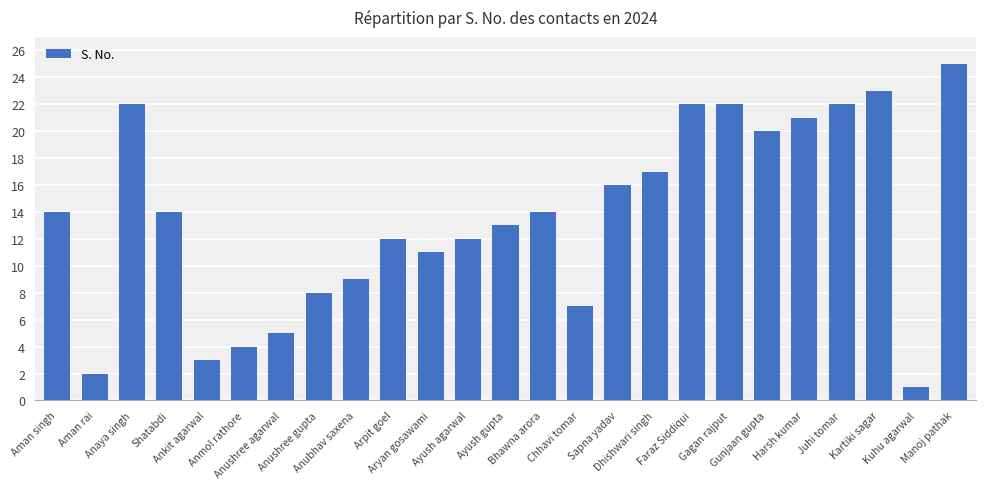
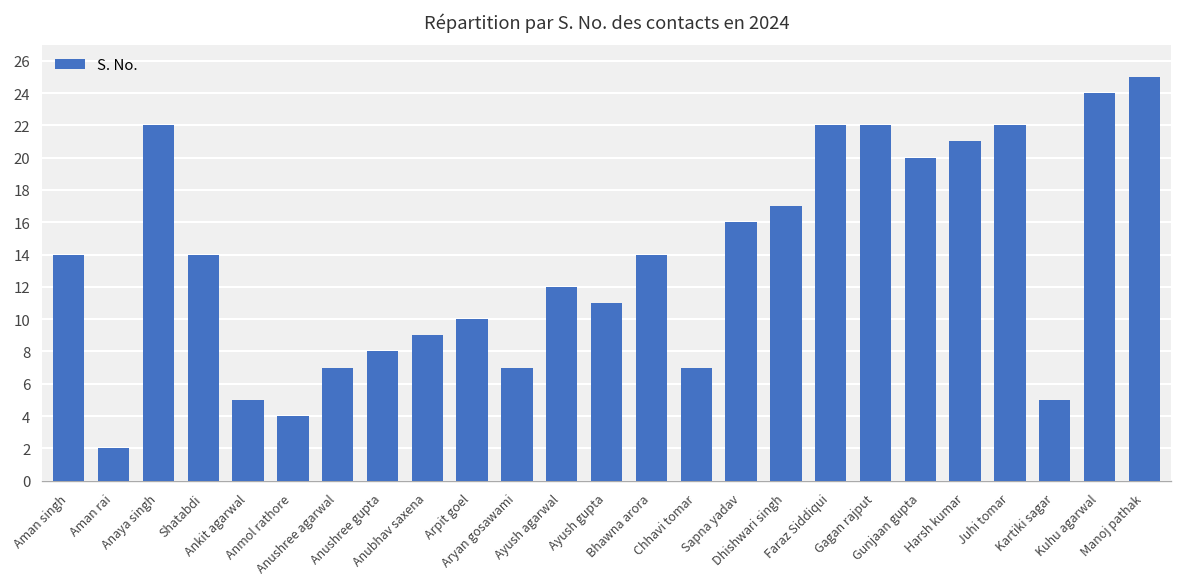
  {
    "Aman singh": 14,
    "Aman rai": 2,
    "Anaya singh": 22,
    "Shatabdi": 14,
-   "Ankit agarwal": 3,
+   "Ankit agarwal": 5,
    "Anmol rathore": 4,
-   "Anushree agarwal": 5,
+   "Anushree agarwal": 7,
    "Anushree gupta": 8,
    "Anubhav saxena": 9,
-   "Arpit goel": 12,
-   "Aryan gosawami": 11,
+   "Arpit goel": 10,
+   "Aryan gosawami": 7,
    "Ayush agarwal": 12,
-   "Ayush gupta": 13,
+   "Ayush gupta": 11,
    "Bhawna arora": 14,
    "Chhavi tomar": 7,
    "Sapna yadav": 16,
    "Dhishwari singh": 17,
    "Faraz Siddiqui": 22,
    "Gagan rajput": 22,
    "Gunjaan gupta": 20,
    "Harsh kumar": 21,
    "Juhi tomar": 22,
-   "Kartiki sagar": 23,
-   "Kuhu agarwal": 1,
+   "Kartiki sagar": 5,
+   "Kuhu agarwal": 24,
    "Manoj pathak": 25
  }
